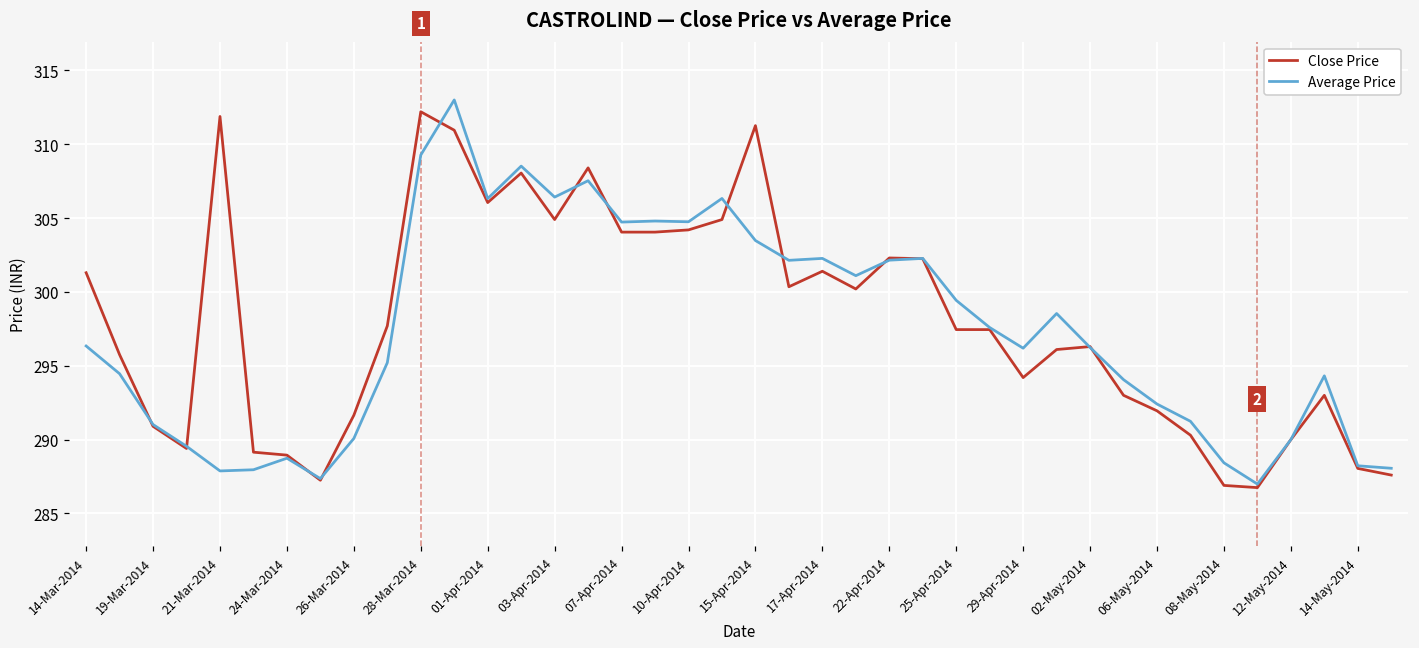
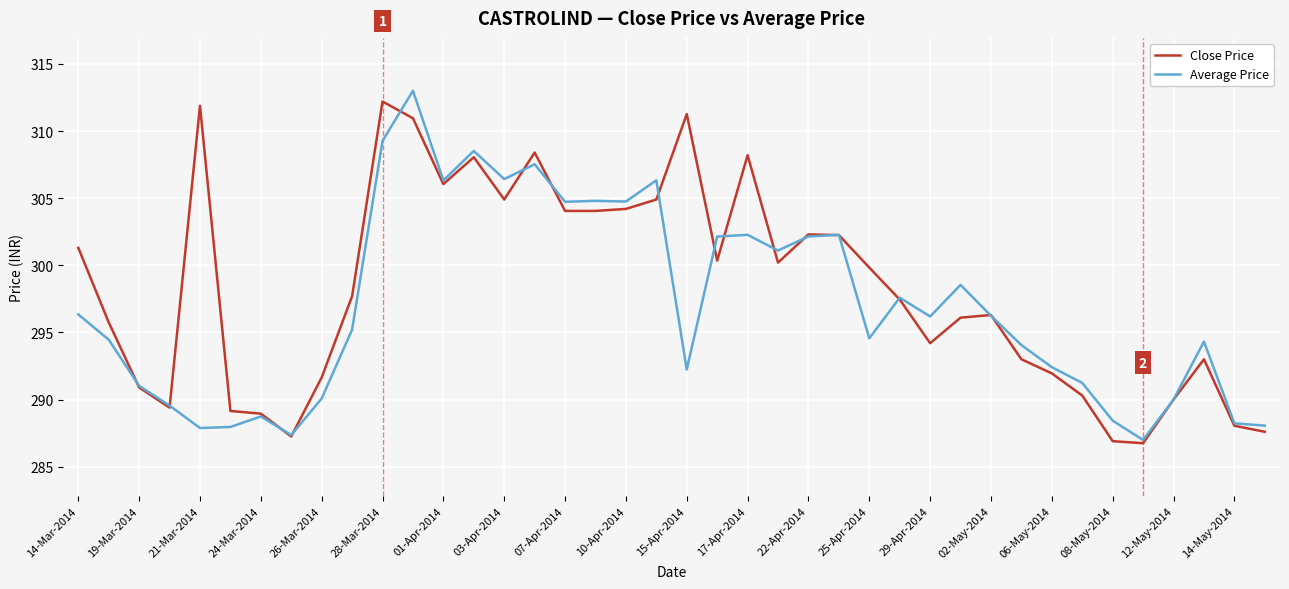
  {
    "Close Price": {
      "14-Mar-2014": 301.3,
      "21-Mar-2014": 311.9,
      "24-Mar-2014": 289.0,
      "26-Mar-2014": 291.7,
      "28-Mar-2014": 312.2,
      "01-Apr-2014": 306.1,
      "03-Apr-2014": 304.9,
      "07-Apr-2014": 304.1,
      "10-Apr-2014": 304.2,
      "15-Apr-2014": 311.3,
-     "17-Apr-2014": 301.4,
-     "25-Apr-2014": 297.5,
+     "17-Apr-2014": 308.2,
+     "25-Apr-2014": 299.8,
      "29-Apr-2014": 294.2,
      "06-May-2014": 292.0,
      "08-May-2014": 286.9
    },
    "Average Price": {
      "14-Mar-2014": 296.3,
      "21-Mar-2014": 287.9,
      "24-Mar-2014": 288.7,
      "26-Mar-2014": 290.1,
      "28-Mar-2014": 309.3,
      "01-Apr-2014": 306.3,
      "03-Apr-2014": 306.4,
      "07-Apr-2014": 304.7,
      "10-Apr-2014": 304.8,
-     "15-Apr-2014": 303.5,
+     "15-Apr-2014": 292.2,
      "17-Apr-2014": 302.3,
-     "25-Apr-2014": 299.4,
+     "25-Apr-2014": 294.6,
      "29-Apr-2014": 296.2,
      "06-May-2014": 292.4,
      "08-May-2014": 288.4
    }
  }
